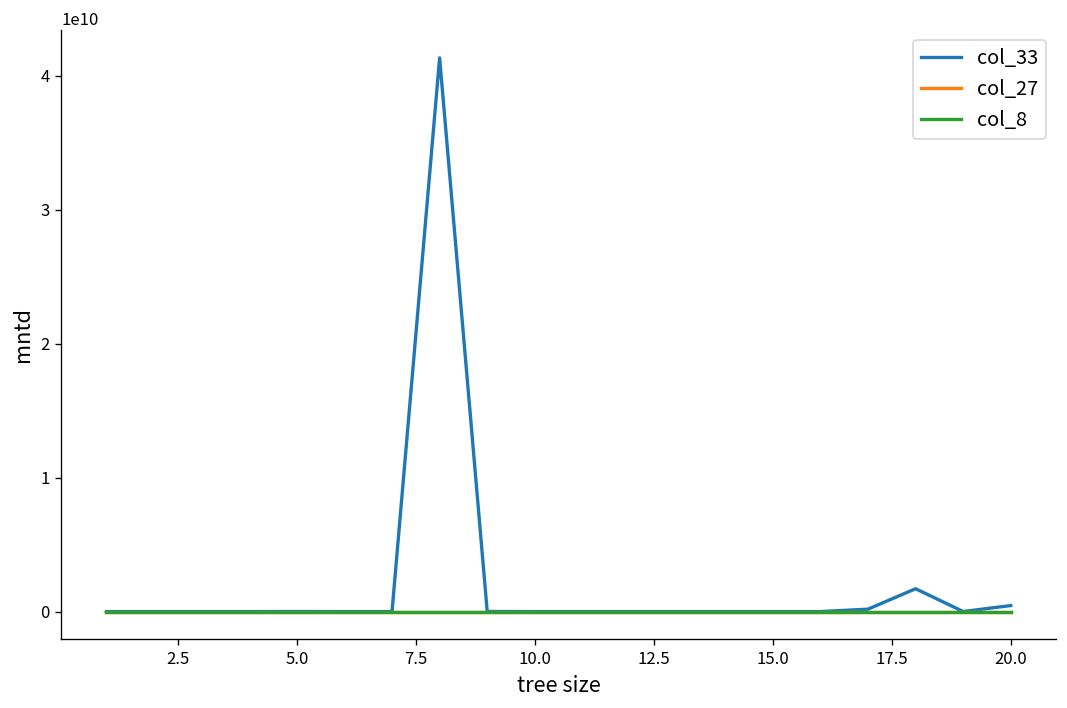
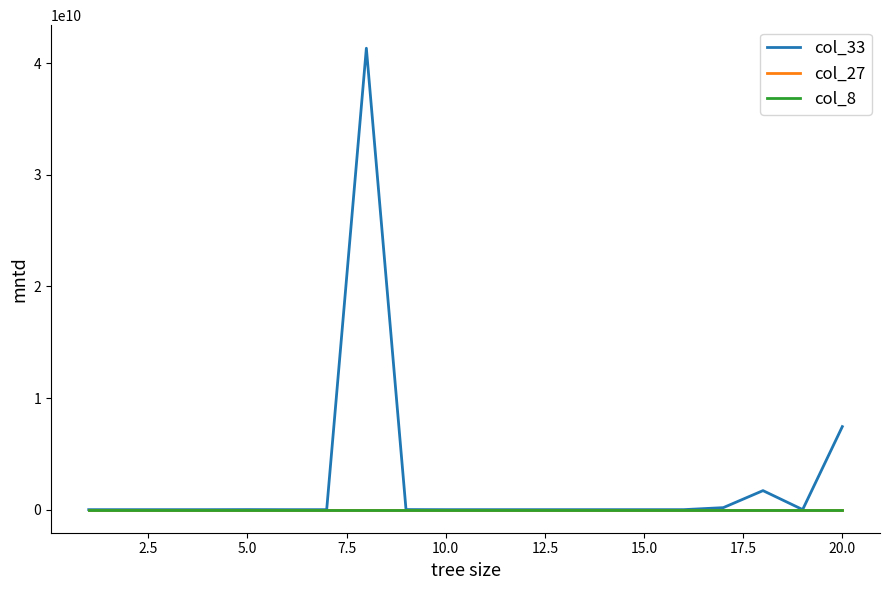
  {
    "col_33": {
-     "20.0": 500000000
+     "20.0": 7400000000
    },
    "col_8": {
      "20.0": 0
    }
  }
